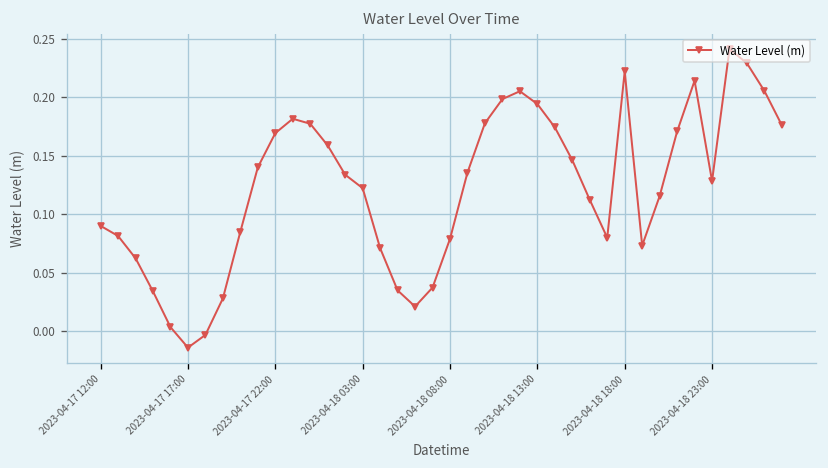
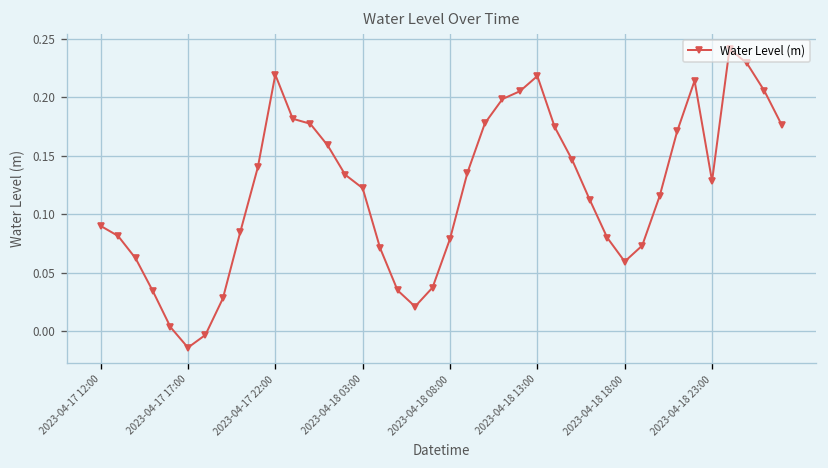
  {
    "2023-04-17 12:00": 0.09,
    "2023-04-17 17:00": -0.01,
-   "2023-04-17 22:00": 0.17,
+   "2023-04-17 22:00": 0.22,
    "2023-04-18 03:00": 0.12,
    "2023-04-18 08:00": 0.08,
-   "2023-04-18 13:00": 0.19,
-   "2023-04-18 18:00": 0.22,
+   "2023-04-18 13:00": 0.22,
+   "2023-04-18 18:00": 0.06,
    "2023-04-18 23:00": 0.13
  }
